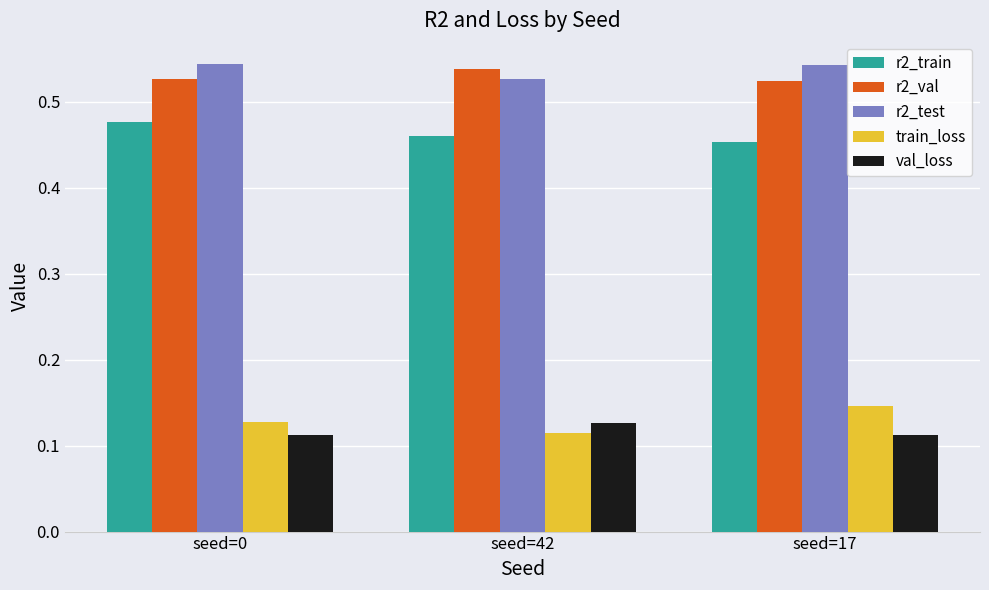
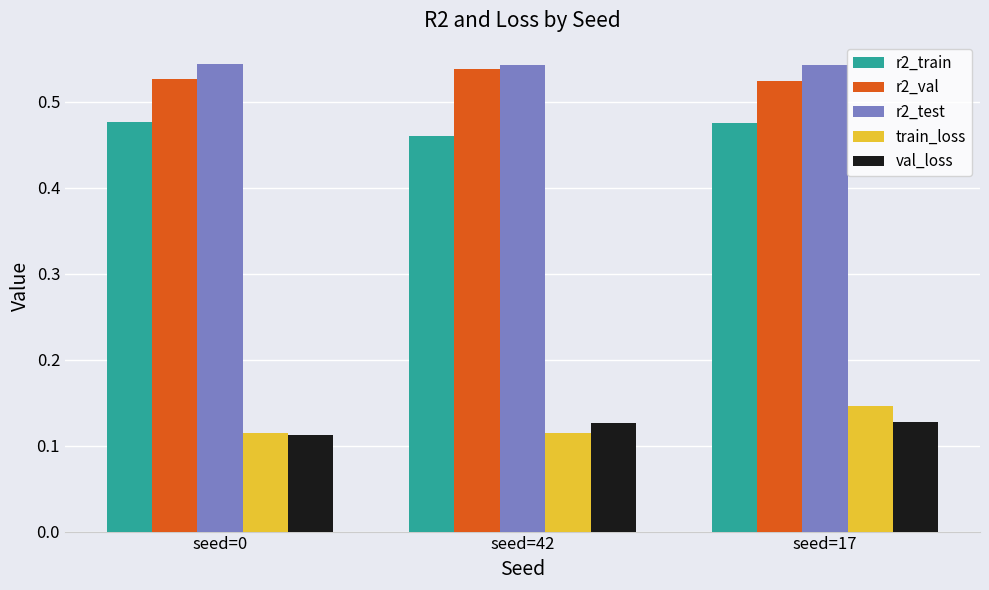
  {
    "r2_train": {
      "seed=0": 0.48,
      "seed=42": 0.46,
-     "seed=17": 0.45
+     "seed=17": 0.47
    },
    "r2_val": {
      "seed=0": 0.53,
      "seed=42": 0.54,
      "seed=17": 0.52
    },
    "r2_test": {
      "seed=0": 0.54,
-     "seed=42": 0.53,
+     "seed=42": 0.54,
      "seed=17": 0.54
    },
    "train_loss": {
-     "seed=0": 0.13,
+     "seed=0": 0.12,
      "seed=42": 0.11,
      "seed=17": 0.15
    },
    "val_loss": {
      "seed=0": 0.11,
      "seed=42": 0.13,
-     "seed=17": 0.11
+     "seed=17": 0.13
    }
  }
